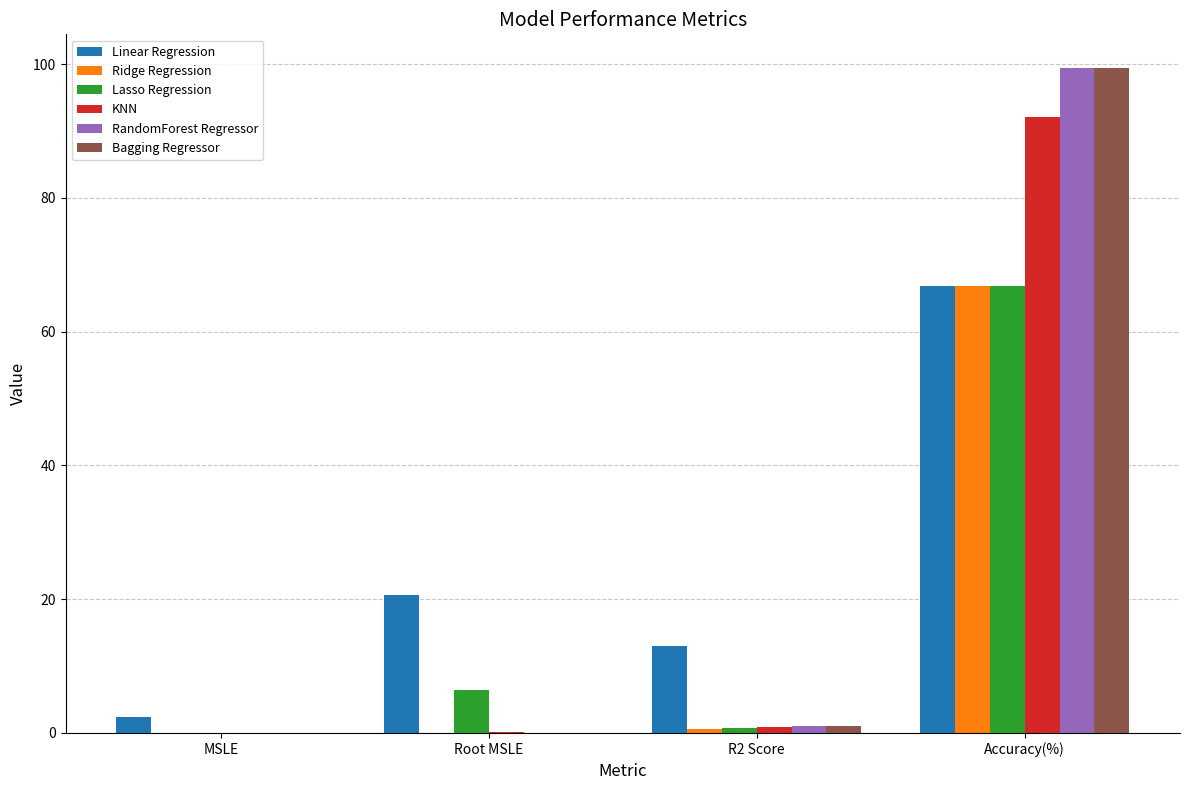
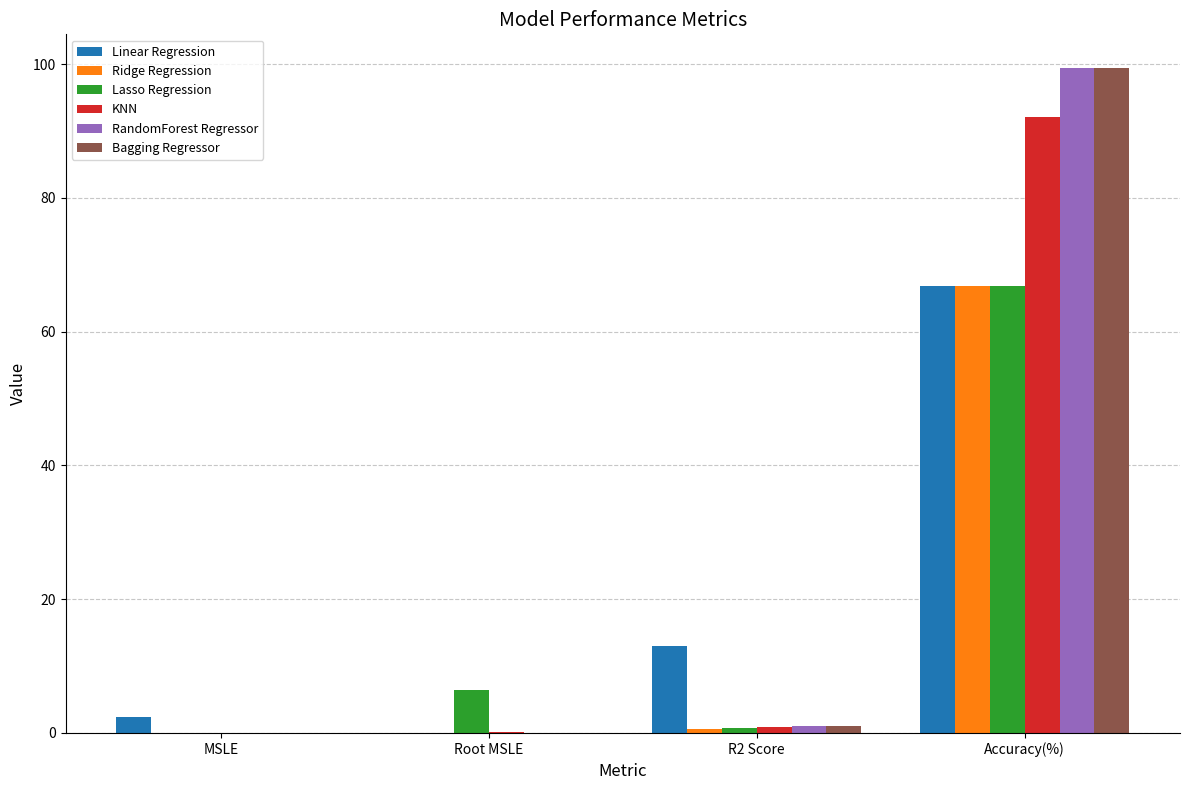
  {
    "Linear Regression": {
      "MSLE": 2,
-     "Root MSLE": 21,
+     "Root MSLE": 0,
      "R2 Score": 13,
      "Accuracy(%)": 67
    },
    "Ridge Regression": {
      "R2 Score": 1,
      "Accuracy(%)": 67
    },
    "Lasso Regression": {
      "Root MSLE": 6,
      "R2 Score": 1,
      "Accuracy(%)": 67
    },
    "KNN": {
      "R2 Score": 1,
      "Accuracy(%)": 92
    },
    "RandomForest Regressor": {
      "R2 Score": 1,
      "Accuracy(%)": 99
    },
    "Bagging Regressor": {
      "R2 Score": 1,
      "Accuracy(%)": 99
    }
  }
